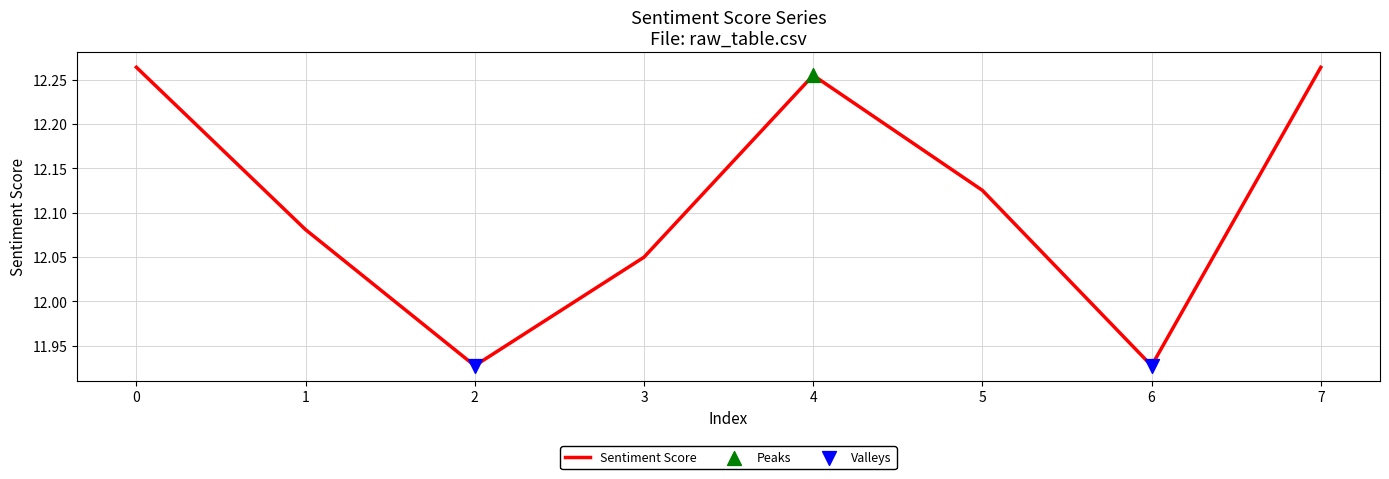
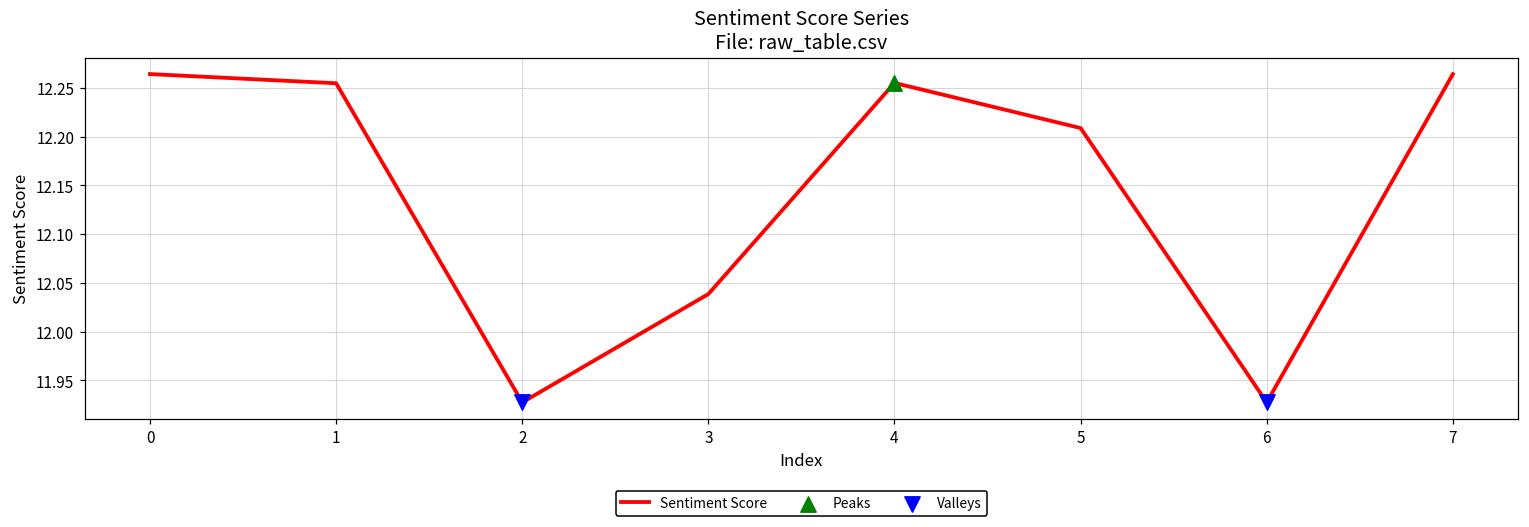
  {
    "Sentiment Score": {
      "0": 12.26,
-     "1": 12.08,
-     "3": 12.05,
-     "5": 12.13,
+     "1": 12.25,
+     "3": 12.04,
+     "5": 12.21,
      "7": 12.26
    }
  }
